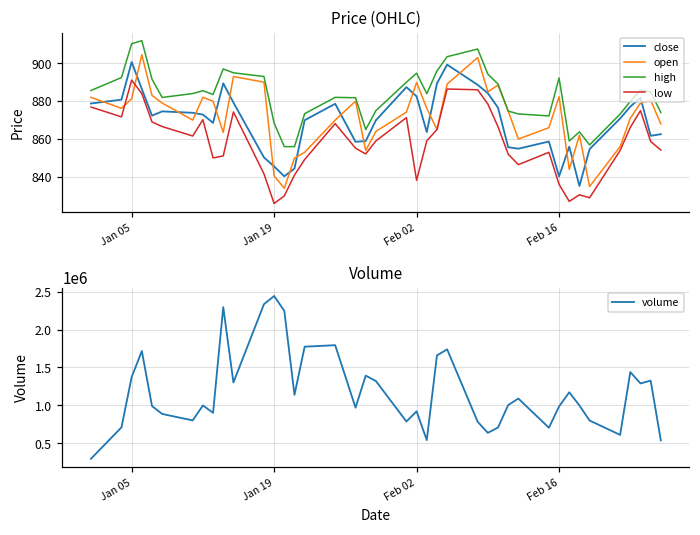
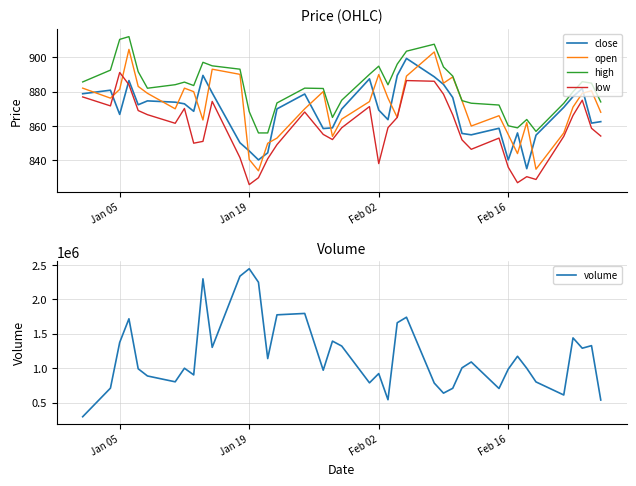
  {
    "Price (OHLC)": {
      "close": {
-       "Jan 05": 901,
+       "Jan 05": 867,
        "Jan 19": 846,
-       "Feb 02": 883,
+       "Feb 02": 869,
        "Feb 16": 840
      },
      "open": {
        "Jan 05": 881,
        "Jan 19": 841,
        "Feb 02": 890,
-       "Feb 16": 882
+       "Feb 16": 855
      },
      "high": {
        "Jan 05": 910,
        "Jan 19": 868,
        "Feb 02": 895,
-       "Feb 16": 892
+       "Feb 16": 860
      },
      "low": {
        "Jan 05": 891,
        "Jan 19": 826,
        "Feb 02": 838,
        "Feb 16": 836
      }
    },
    "Volume": {
      "Jan 05": 1400000,
      "Jan 19": 2400000,
      "Feb 02": 900000,
      "Feb 16": 1000000
    }
  }
